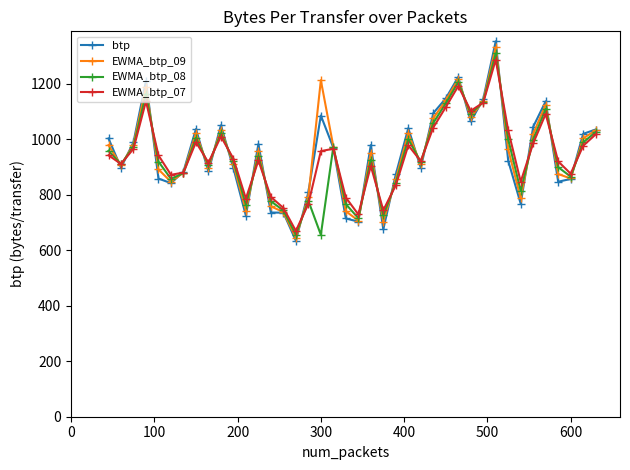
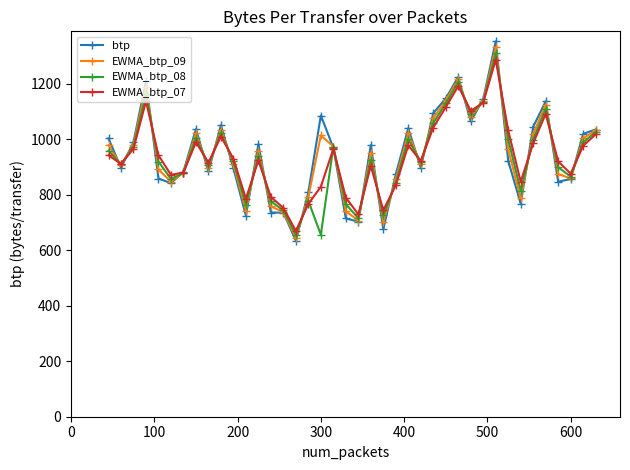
  {
    "btp": {
      "300": 1080
    },
    "EWMA_btp_09": {
-     "300": 1210
+     "300": 1010
    },
    "EWMA_btp_08": {
      "300": 660
    },
    "EWMA_btp_07": {
-     "300": 960,
+     "300": 830,
      "600": 880
    }
  }
